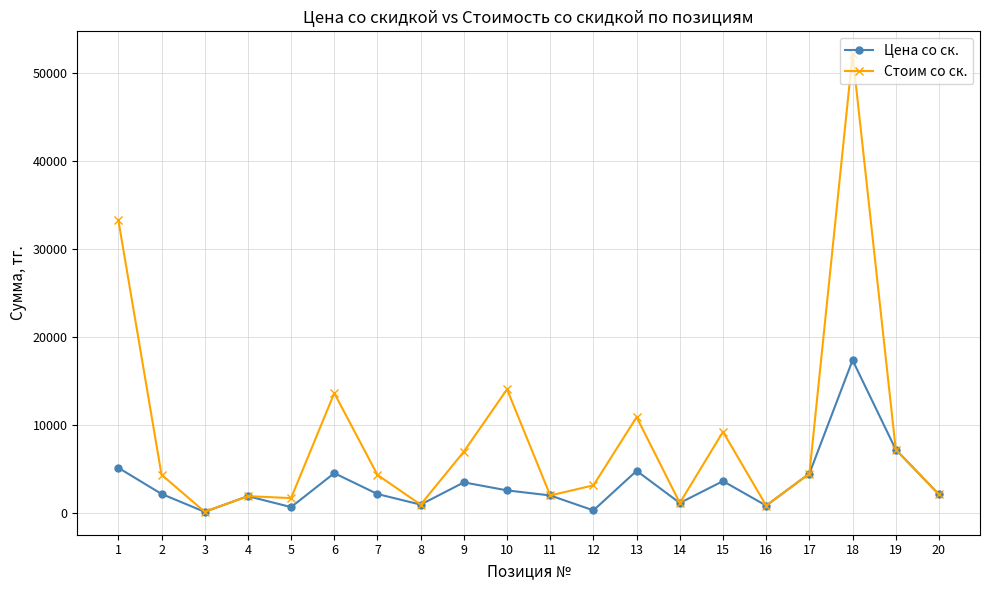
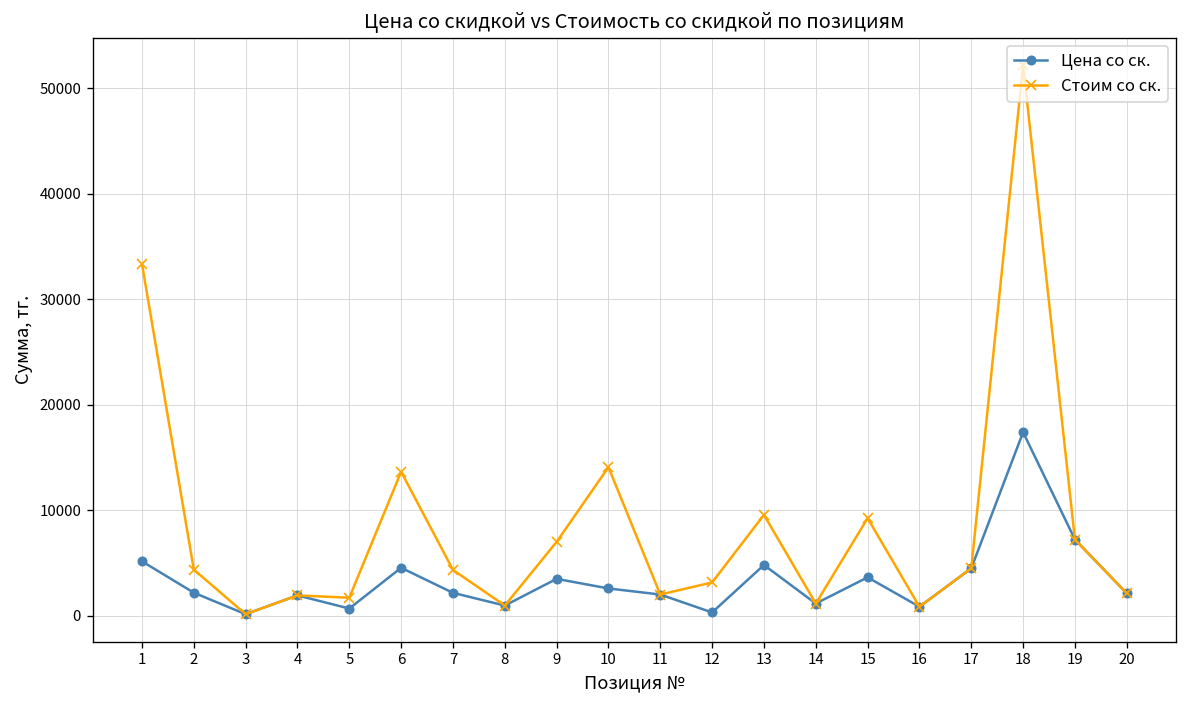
  {
    "Цена со ск.": {
      "1": 5000,
      "2": 2000,
      "5": 1000,
      "6": 5000,
      "7": 2000,
      "9": 4000,
      "10": 3000,
      "12": 0,
      "13": 5000,
      "15": 4000,
      "18": 17000
    },
    "Стоим со ск.": {
      "1": 33000,
      "2": 4000,
      "5": 2000,
      "6": 14000,
      "7": 4000,
      "9": 7000,
      "10": 14000,
      "12": 3000,
-     "13": 11000,
+     "13": 10000,
      "15": 9000
    }
  }
